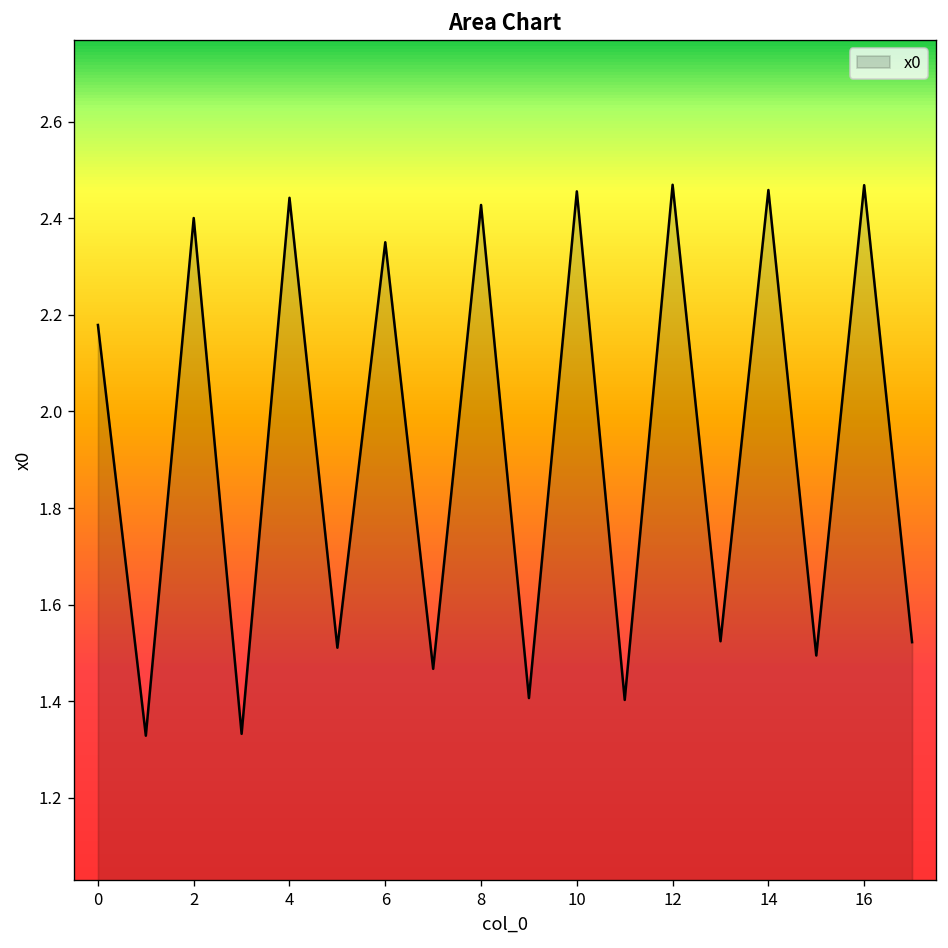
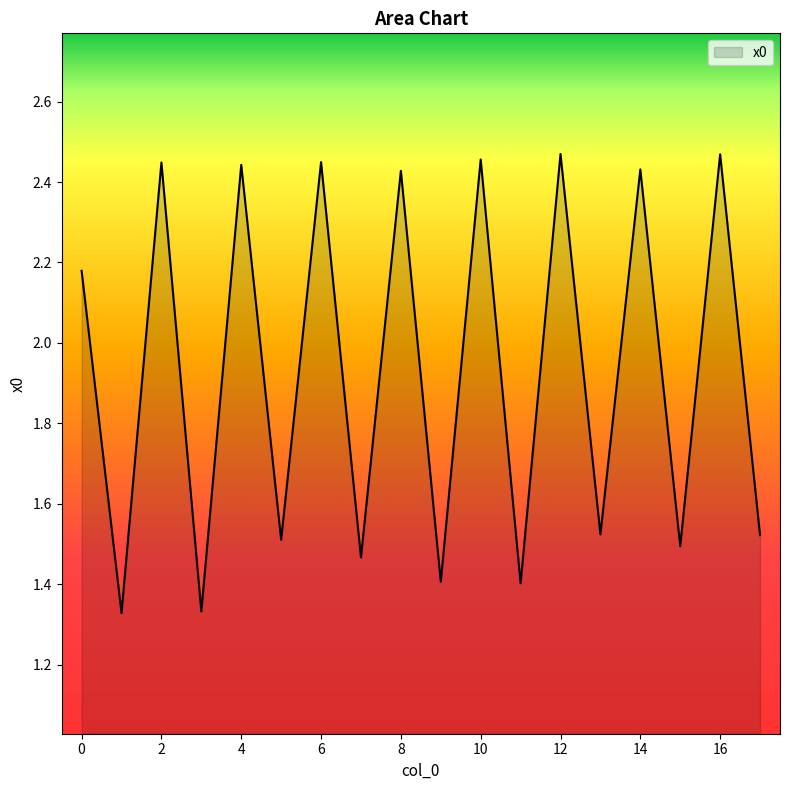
  {
    "0": 2.18,
-   "2": 2.40,
+   "2": 2.45,
    "4": 2.44,
-   "6": 2.35,
+   "6": 2.45,
    "8": 2.43,
    "10": 2.46,
    "12": 2.47,
-   "14": 2.46,
+   "14": 2.43,
    "16": 2.47
  }
